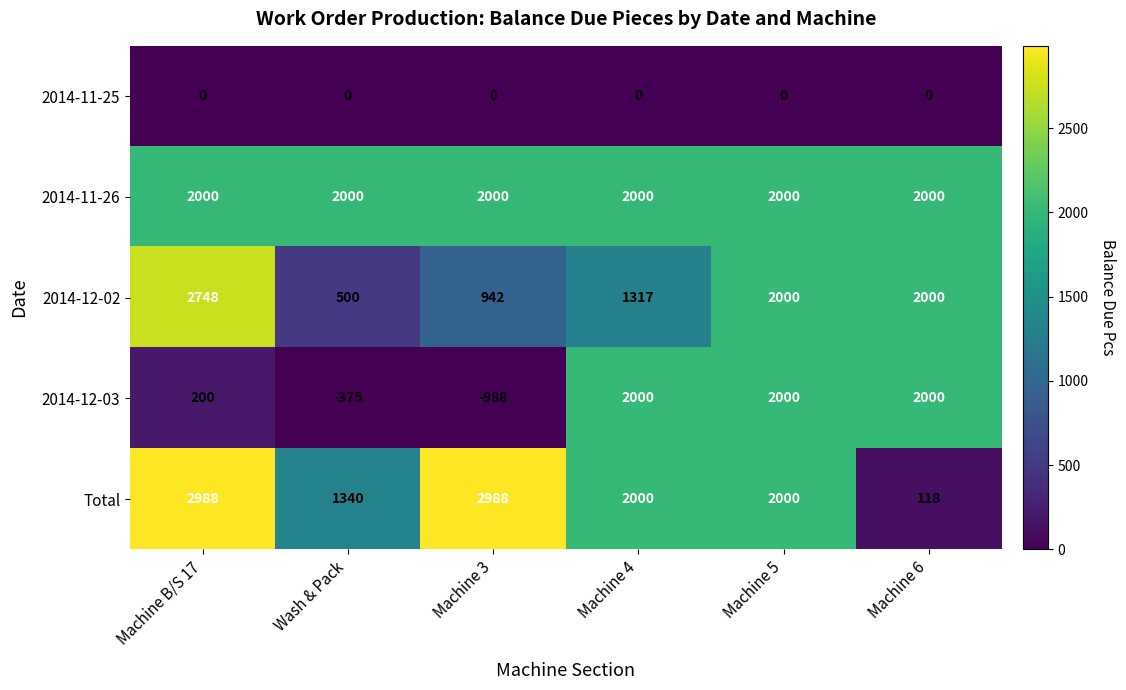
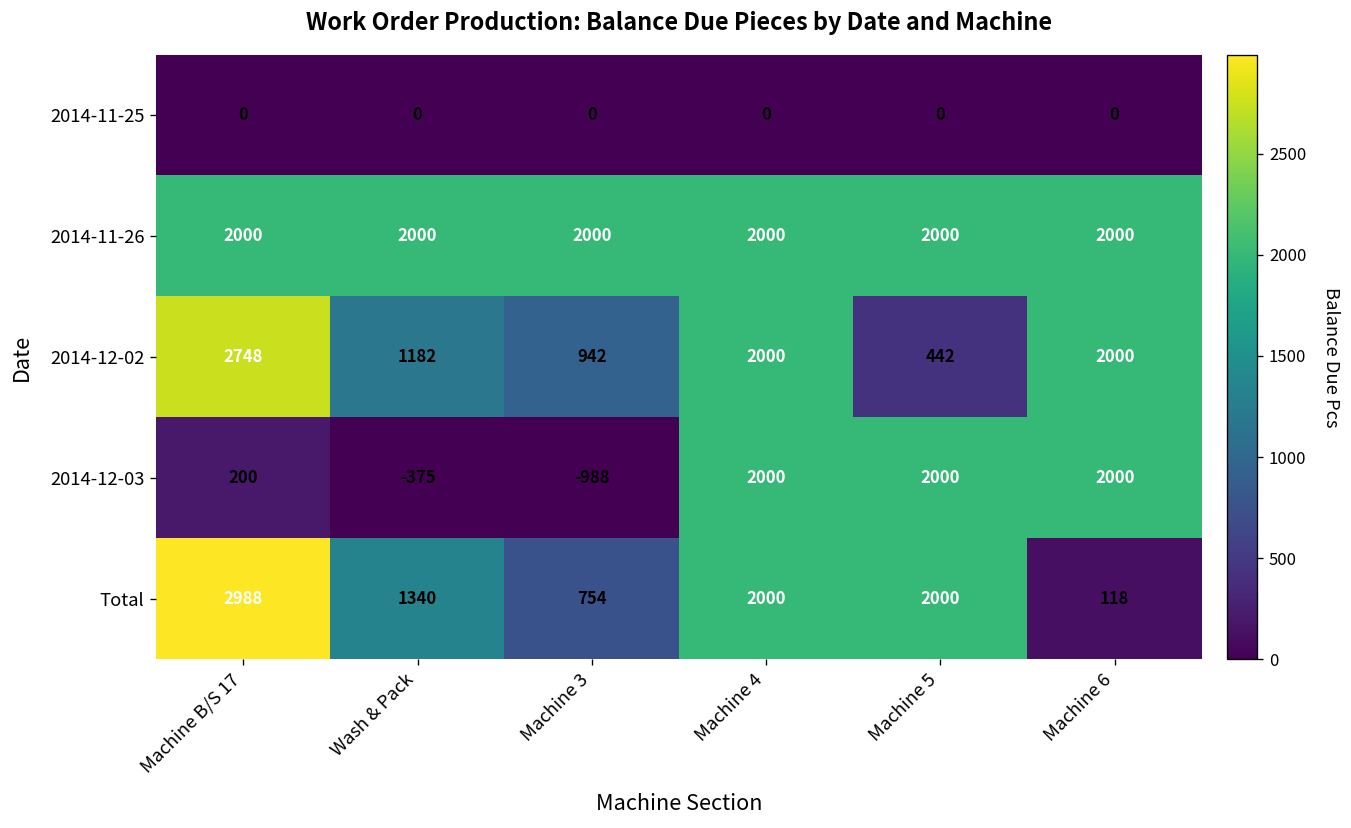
  {
    "2014-11-25": {
      "Machine B/S 17": 0,
      "Wash & Pack": 0,
      "Machine 3": 0,
      "Machine 4": 0,
      "Machine 5": 0,
      "Machine 6": 0
    },
    "2014-11-26": {
      "Machine B/S 17": 2000,
      "Wash & Pack": 2000,
      "Machine 3": 2000,
      "Machine 4": 2000,
      "Machine 5": 2000,
      "Machine 6": 2000
    },
    "2014-12-02": {
      "Machine B/S 17": 2748,
-     "Wash & Pack": 500,
+     "Wash & Pack": 1182,
      "Machine 3": 942,
-     "Machine 4": 1317,
-     "Machine 5": 2000,
+     "Machine 4": 2000,
+     "Machine 5": 442,
      "Machine 6": 2000
    },
    "2014-12-03": {
      "Machine B/S 17": 200,
      "Wash & Pack": -375,
      "Machine 3": -988,
      "Machine 4": 2000,
      "Machine 5": 2000,
      "Machine 6": 2000
    },
    "Total": {
      "Machine B/S 17": 2988,
      "Wash & Pack": 1340,
-     "Machine 3": 2988,
+     "Machine 3": 754,
      "Machine 4": 2000,
      "Machine 5": 2000,
      "Machine 6": 118
    }
  }
